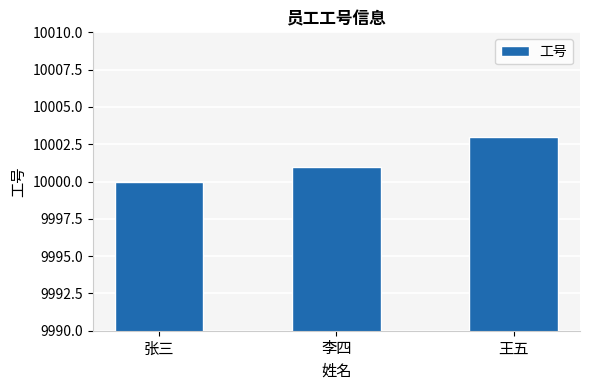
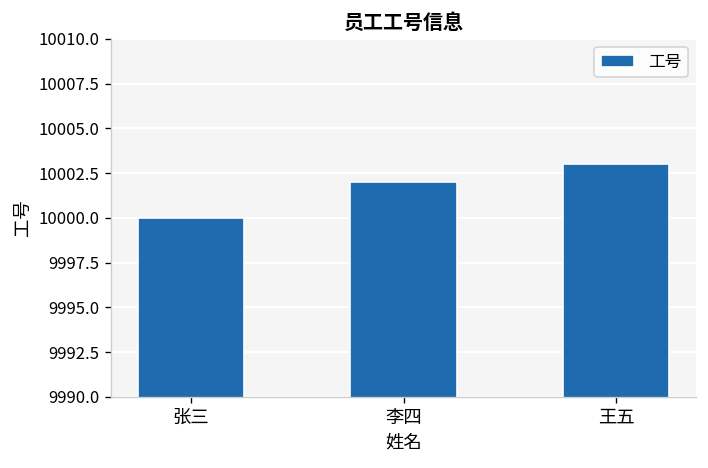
  {
    "张三": 10000,
-   "李四": 10001,
+   "李四": 10002,
    "王五": 10003
  }
